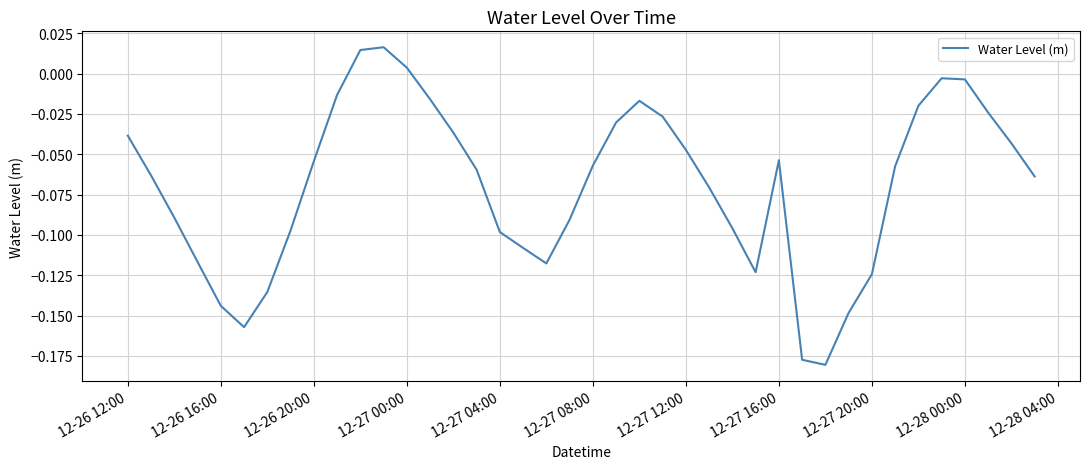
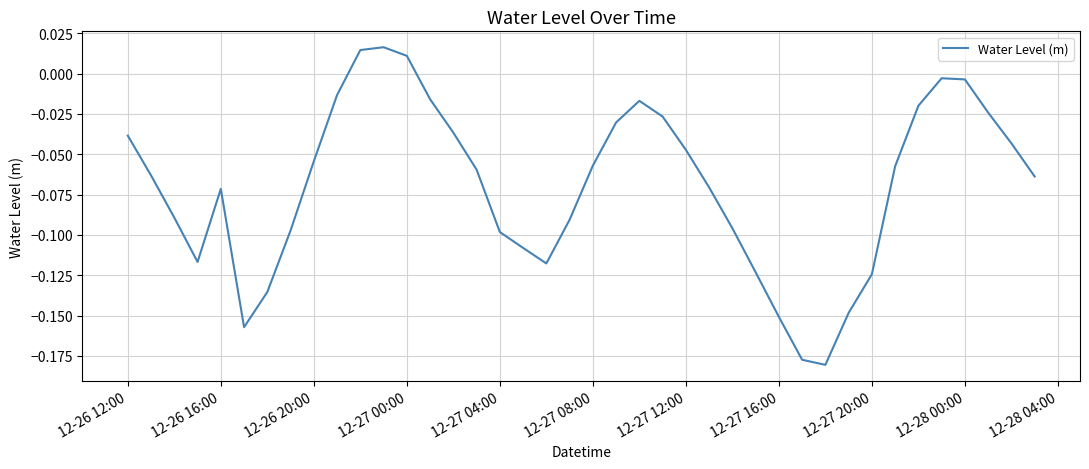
  {
    "12-26 12:00": -0.038,
-   "12-26 16:00": -0.144,
+   "12-26 16:00": -0.071,
    "12-26 20:00": -0.054,
-   "12-27 00:00": 0.004,
+   "12-27 00:00": 0.011,
    "12-27 04:00": -0.098,
    "12-27 08:00": -0.057,
    "12-27 12:00": -0.047,
-   "12-27 16:00": -0.054,
+   "12-27 16:00": -0.151,
    "12-27 20:00": -0.124,
    "12-28 00:00": -0.004
  }
